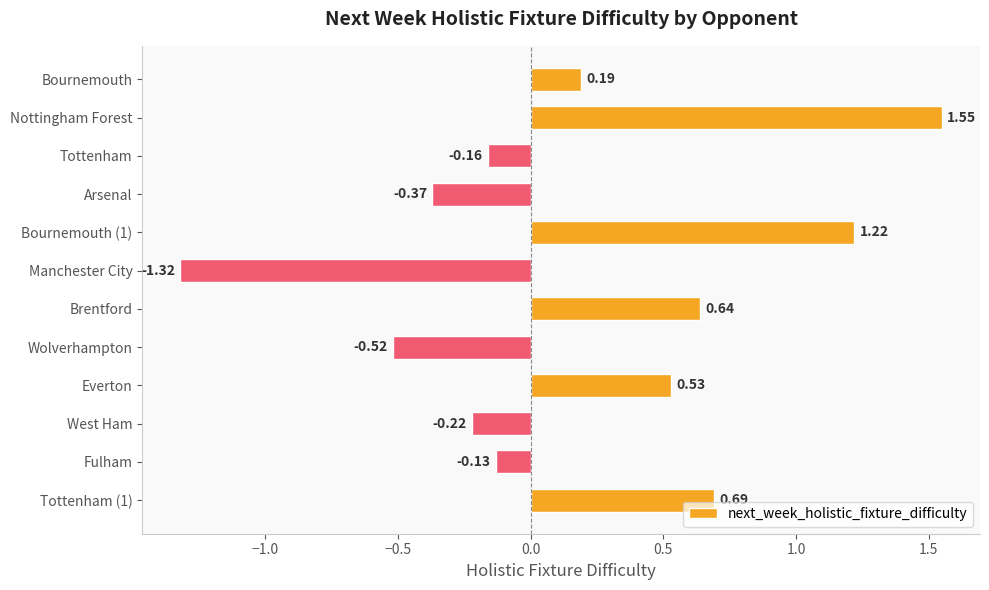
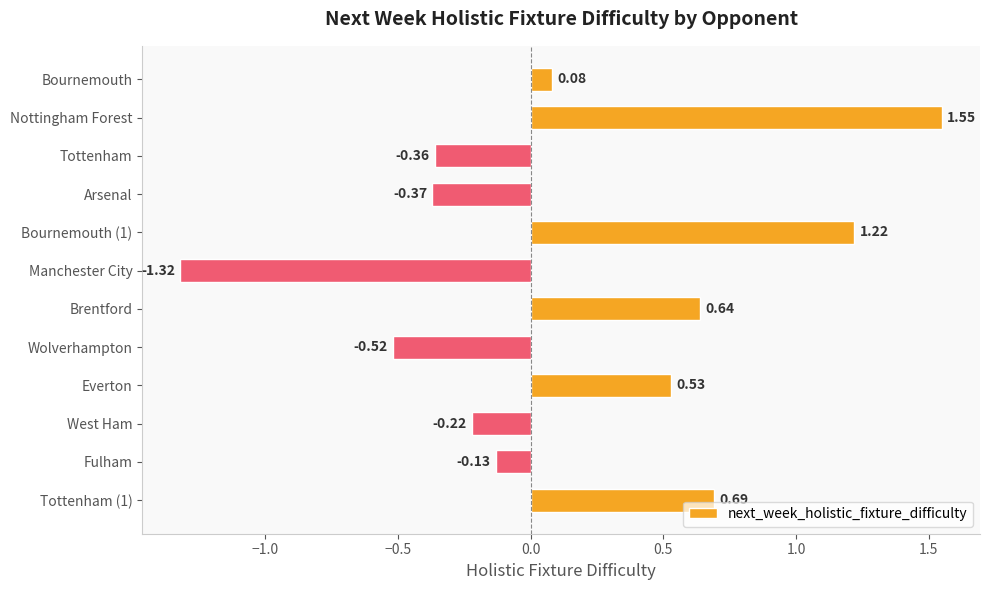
  {
-   "Bournemouth": 0.19,
+   "Bournemouth": 0.08,
    "Nottingham Forest": 1.55,
-   "Tottenham": -0.16,
+   "Tottenham": -0.36,
    "Arsenal": -0.37,
    "Bournemouth (1)": 1.22,
    "Manchester City": -1.32,
    "Brentford": 0.64,
    "Wolverhampton": -0.52,
    "Everton": 0.53,
    "West Ham": -0.22,
    "Fulham": -0.13
  }
